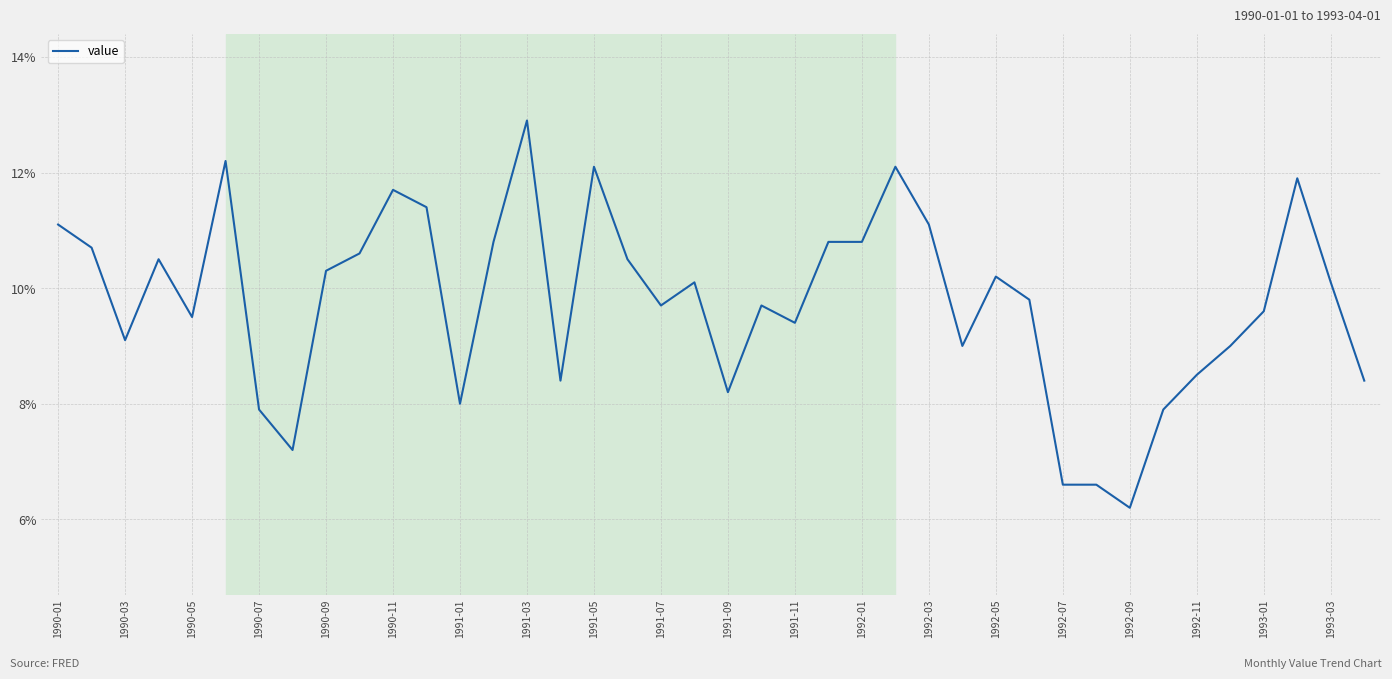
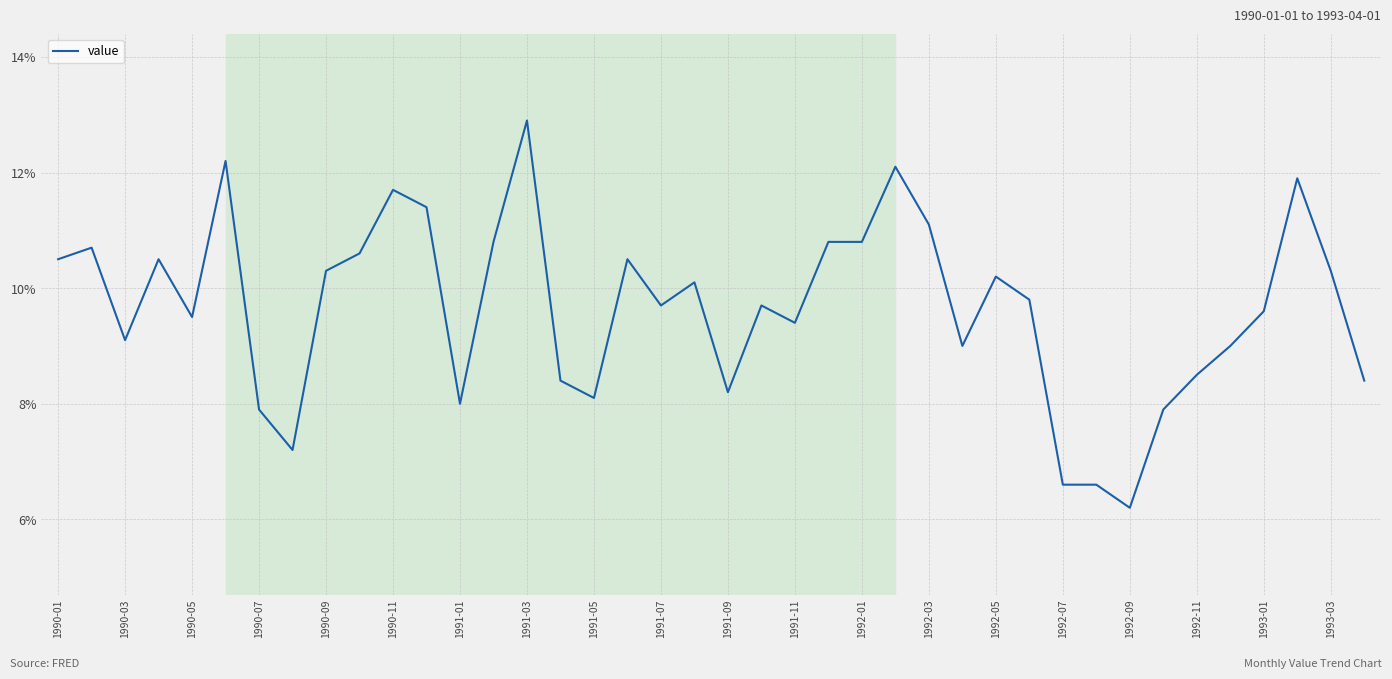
  {
-   "1990-01": "11.1%",
+   "1990-01": "10.5%",
    "1990-03": "9.1%",
    "1990-05": "9.5%",
    "1990-07": "7.9%",
    "1990-09": "10.3%",
    "1990-11": "11.7%",
    "1991-01": "8.0%",
    "1991-03": "12.9%",
-   "1991-05": "12.1%",
+   "1991-05": "8.1%",
    "1991-07": "9.7%",
    "1991-09": "8.2%",
    "1991-11": "9.4%",
    "1992-01": "10.8%",
    "1992-03": "11.1%",
    "1992-05": "10.2%",
    "1992-07": "6.6%",
    "1992-09": "6.2%",
    "1992-11": "8.5%",
    "1993-01": "9.6%",
-   "1993-03": "10.1%"
+   "1993-03": "10.3%"
  }
